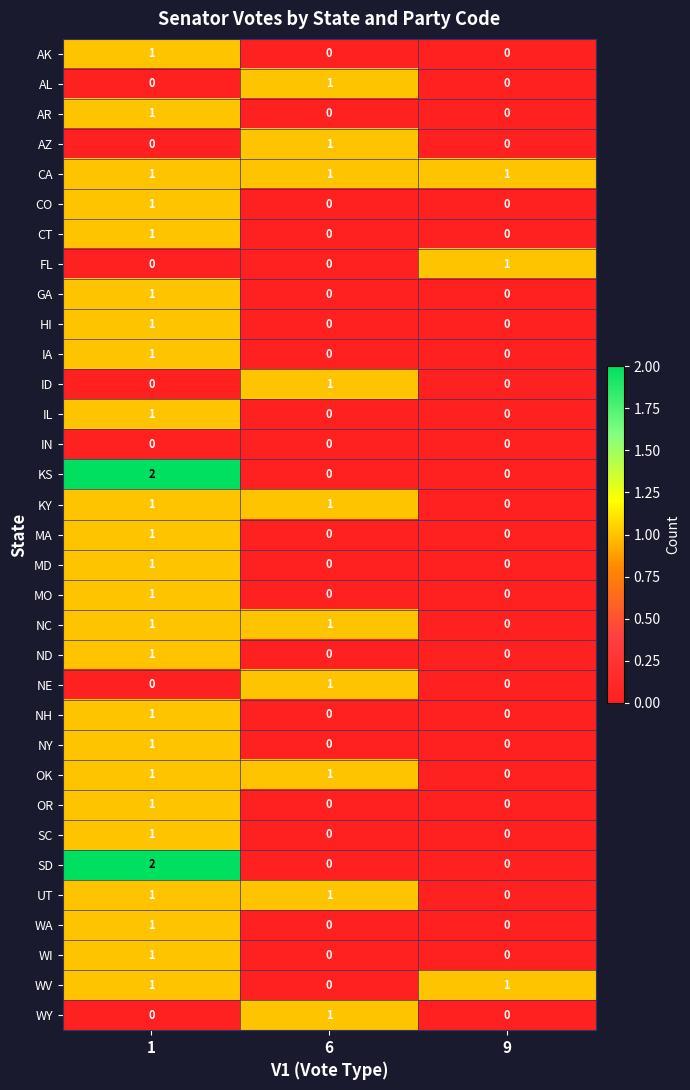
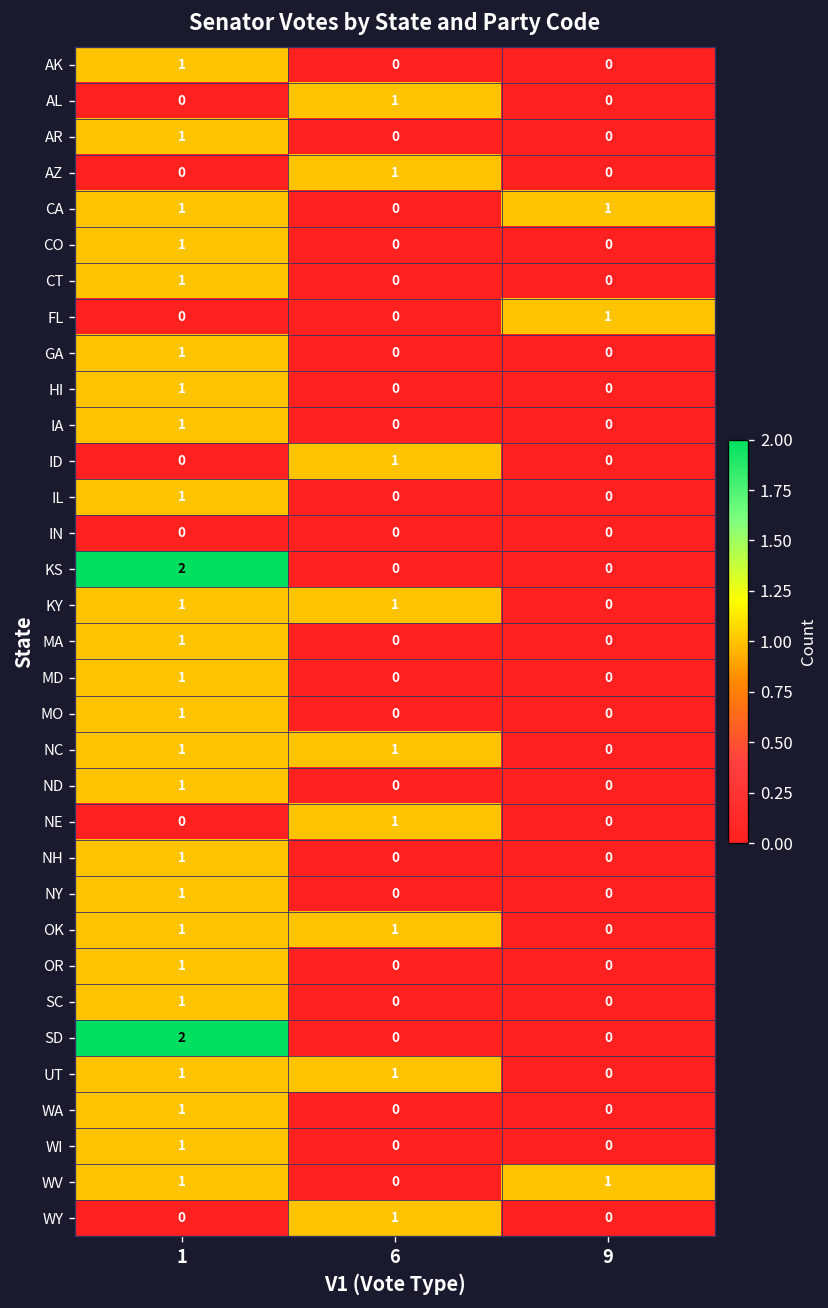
  {
    "AK": {
      "1": 1,
      "6": 0,
      "9": 0
    },
    "AL": {
      "1": 0,
      "6": 1,
      "9": 0
    },
    "AR": {
      "1": 1,
      "6": 0,
      "9": 0
    },
    "AZ": {
      "1": 0,
      "6": 1,
      "9": 0
    },
    "CA": {
      "1": 1,
-     "6": 1,
+     "6": 0,
      "9": 1
    },
    "CO": {
      "1": 1,
      "6": 0,
      "9": 0
    },
    "CT": {
      "1": 1,
      "6": 0,
      "9": 0
    },
    "FL": {
      "1": 0,
      "6": 0,
      "9": 1
    },
    "GA": {
      "1": 1,
      "6": 0,
      "9": 0
    },
    "HI": {
      "1": 1,
      "6": 0,
      "9": 0
    },
    "IA": {
      "1": 1,
      "6": 0,
      "9": 0
    },
    "ID": {
      "1": 0,
      "6": 1,
      "9": 0
    },
    "IL": {
      "1": 1,
      "6": 0,
      "9": 0
    },
    "IN": {
      "1": 0,
      "6": 0,
      "9": 0
    },
    "KS": {
      "1": 2,
      "6": 0,
      "9": 0
    },
    "KY": {
      "1": 1,
      "6": 1,
      "9": 0
    },
    "MA": {
      "1": 1,
      "6": 0,
      "9": 0
    },
    "MD": {
      "1": 1,
      "6": 0,
      "9": 0
    },
    "MO": {
      "1": 1,
      "6": 0,
      "9": 0
    },
    "NC": {
      "1": 1,
      "6": 1,
      "9": 0
    },
    "ND": {
      "1": 1,
      "6": 0,
      "9": 0
    },
    "NE": {
      "1": 0,
      "6": 1,
      "9": 0
    },
    "NH": {
      "1": 1,
      "6": 0,
      "9": 0
    },
    "NY": {
      "1": 1,
      "6": 0,
      "9": 0
    },
    "OK": {
      "1": 1,
      "6": 1,
      "9": 0
    },
    "OR": {
      "1": 1,
      "6": 0,
      "9": 0
    },
    "SC": {
      "1": 1,
      "6": 0,
      "9": 0
    },
    "SD": {
      "1": 2,
      "6": 0,
      "9": 0
    },
    "UT": {
      "1": 1,
      "6": 1,
      "9": 0
    },
    "WA": {
      "1": 1,
      "6": 0,
      "9": 0
    },
    "WI": {
      "1": 1,
      "6": 0,
      "9": 0
    },
    "WV": {
      "1": 1,
      "6": 0,
      "9": 1
    },
    "WY": {
      "1": 0,
      "6": 1,
      "9": 0
    }
  }
